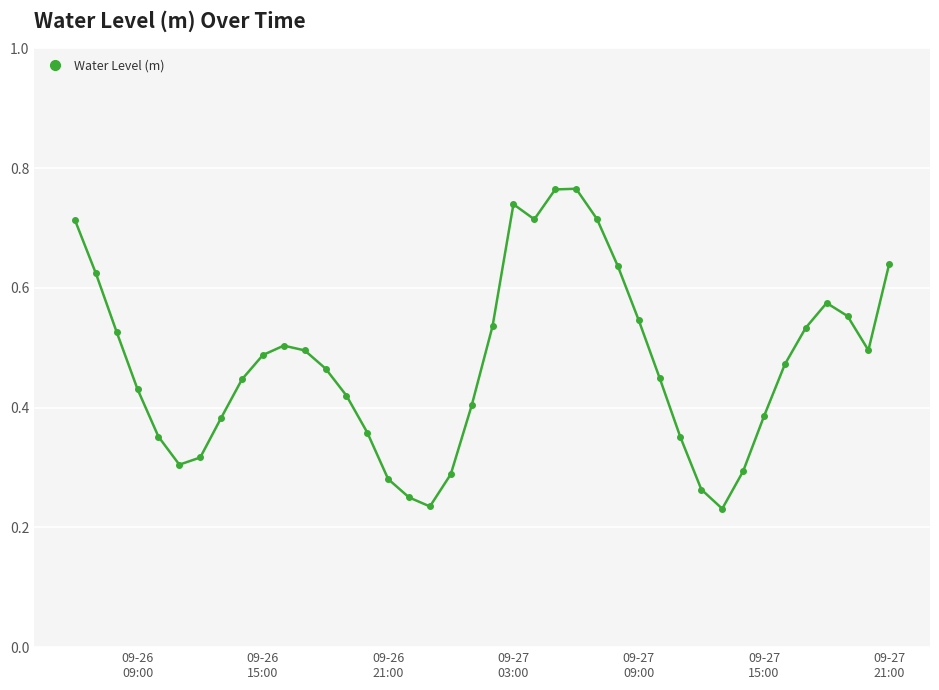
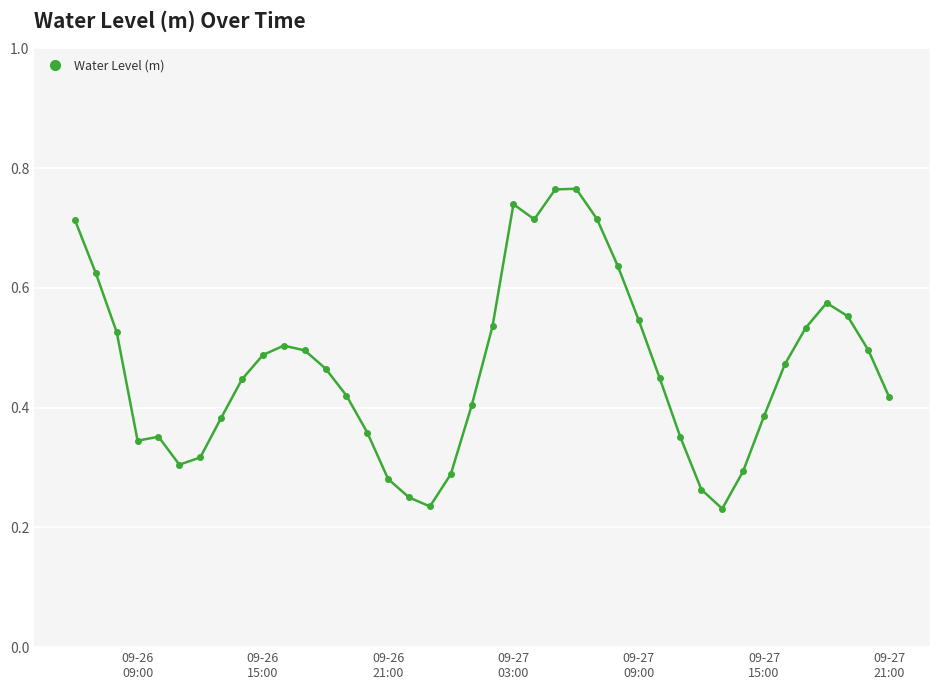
  {
-   "09-26 09:00": 0.43,
+   "09-26 09:00": 0.34,
    "09-26 15:00": 0.49,
    "09-26 21:00": 0.28,
    "09-27 03:00": 0.74,
    "09-27 09:00": 0.55,
    "09-27 15:00": 0.39,
-   "09-27 21:00": 0.64
+   "09-27 21:00": 0.42
  }
